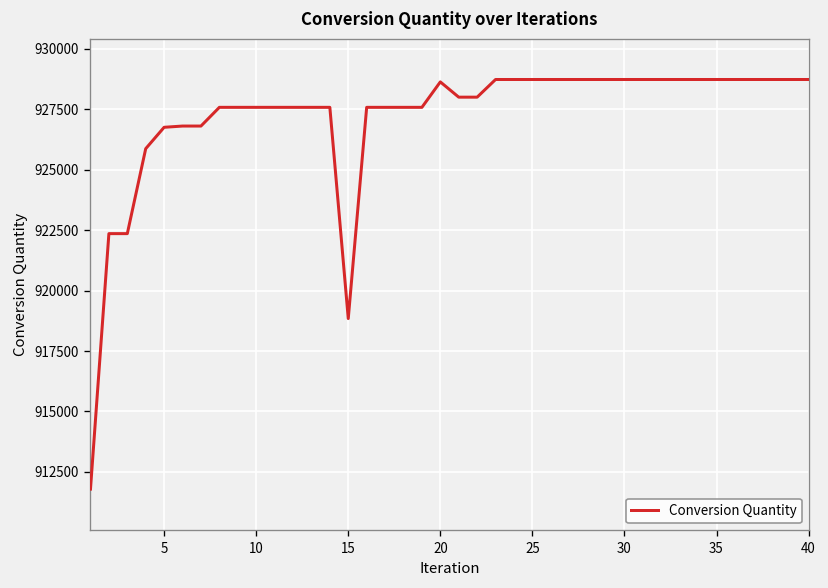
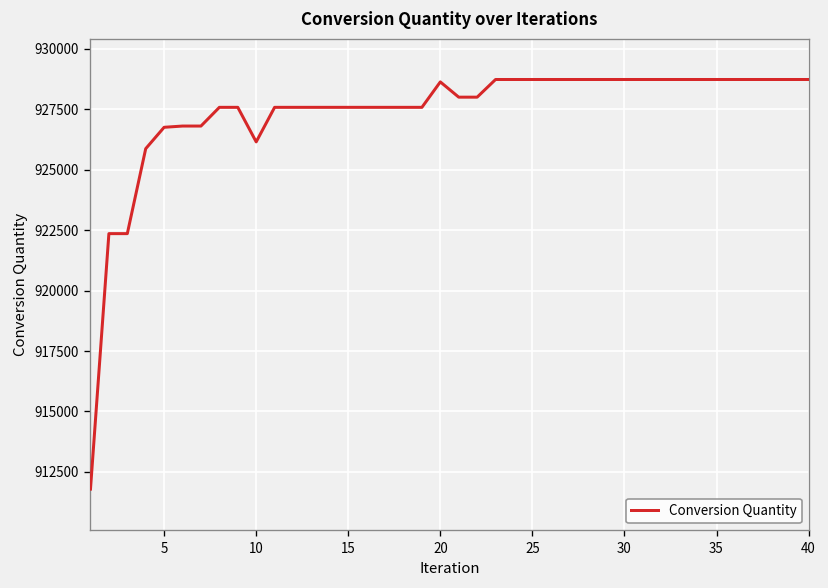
  {
    "5": 926800,
-   "10": 927600,
-   "15": 918800,
+   "10": 926200,
+   "15": 927600,
    "20": 928600,
    "25": 928700,
    "30": 928700,
    "35": 928700,
    "40": 928700
  }
